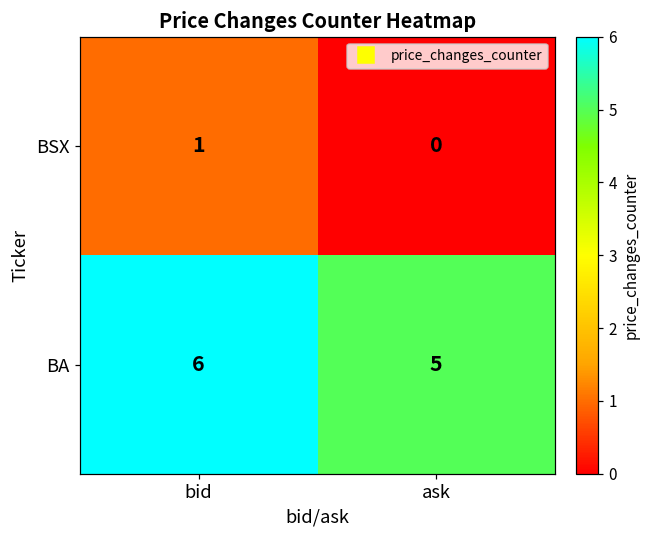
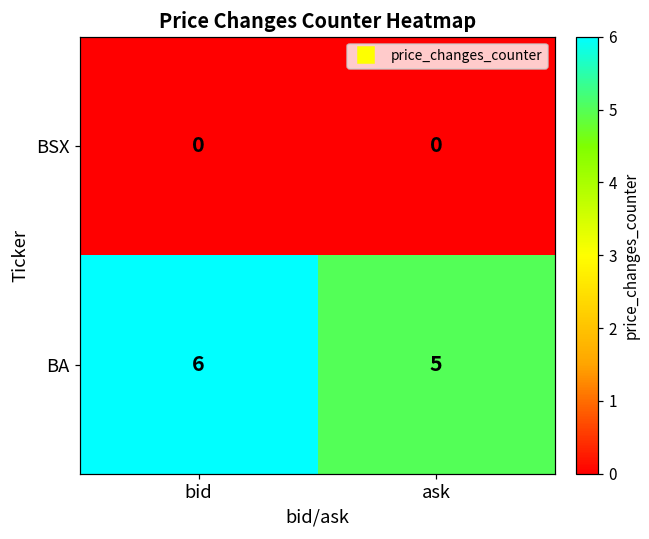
  {
    "BSX": {
-     "bid": 1,
+     "bid": 0,
      "ask": 0
    },
    "BA": {
      "bid": 6,
      "ask": 5
    }
  }
